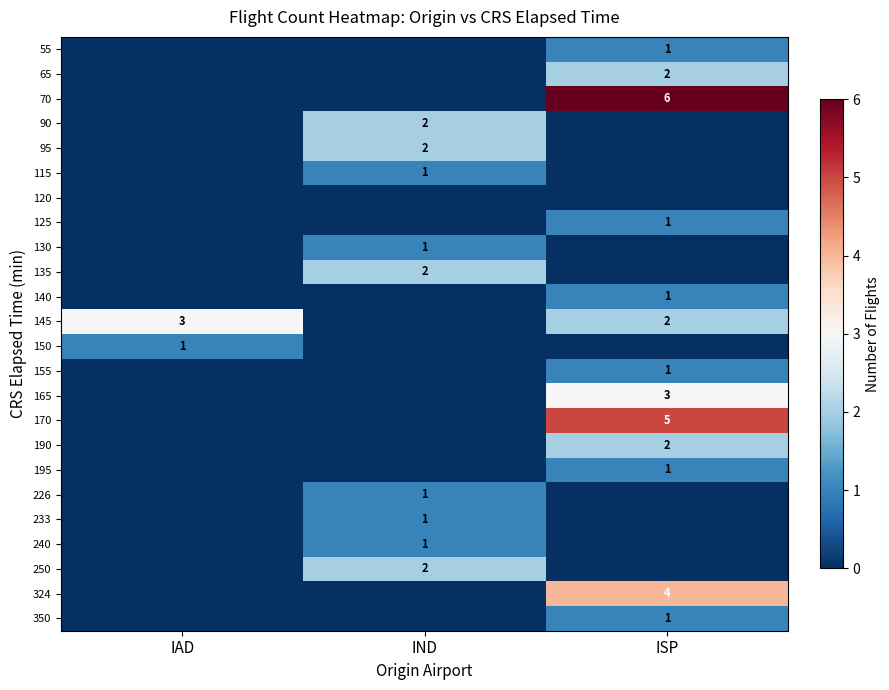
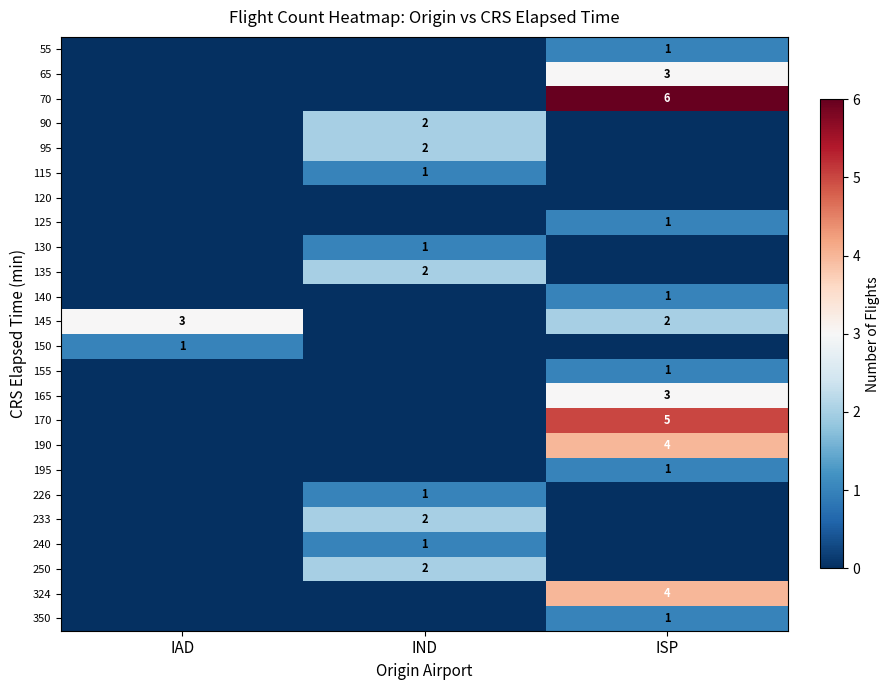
  {
    "55": {
      "ISP": 1
    },
    "65": {
-     "ISP": 2
+     "ISP": 3
    },
    "70": {
      "ISP": 6
    },
    "90": {
      "IND": 2
    },
    "95": {
      "IND": 2
    },
    "115": {
      "IND": 1
    },
    "125": {
      "ISP": 1
    },
    "130": {
      "IND": 1
    },
    "135": {
      "IND": 2
    },
    "140": {
      "ISP": 1
    },
    "145": {
      "IAD": 3,
      "ISP": 2
    },
    "150": {
      "IAD": 1
    },
    "155": {
      "ISP": 1
    },
    "165": {
      "ISP": 3
    },
    "170": {
      "ISP": 5
    },
    "190": {
-     "ISP": 2
+     "ISP": 4
    },
    "195": {
      "ISP": 1
    },
    "226": {
      "IND": 1
    },
    "233": {
-     "IND": 1
+     "IND": 2
    },
    "240": {
      "IND": 1
    },
    "250": {
      "IND": 2
    },
    "324": {
      "ISP": 4
    },
    "350": {
      "ISP": 1
    }
  }
